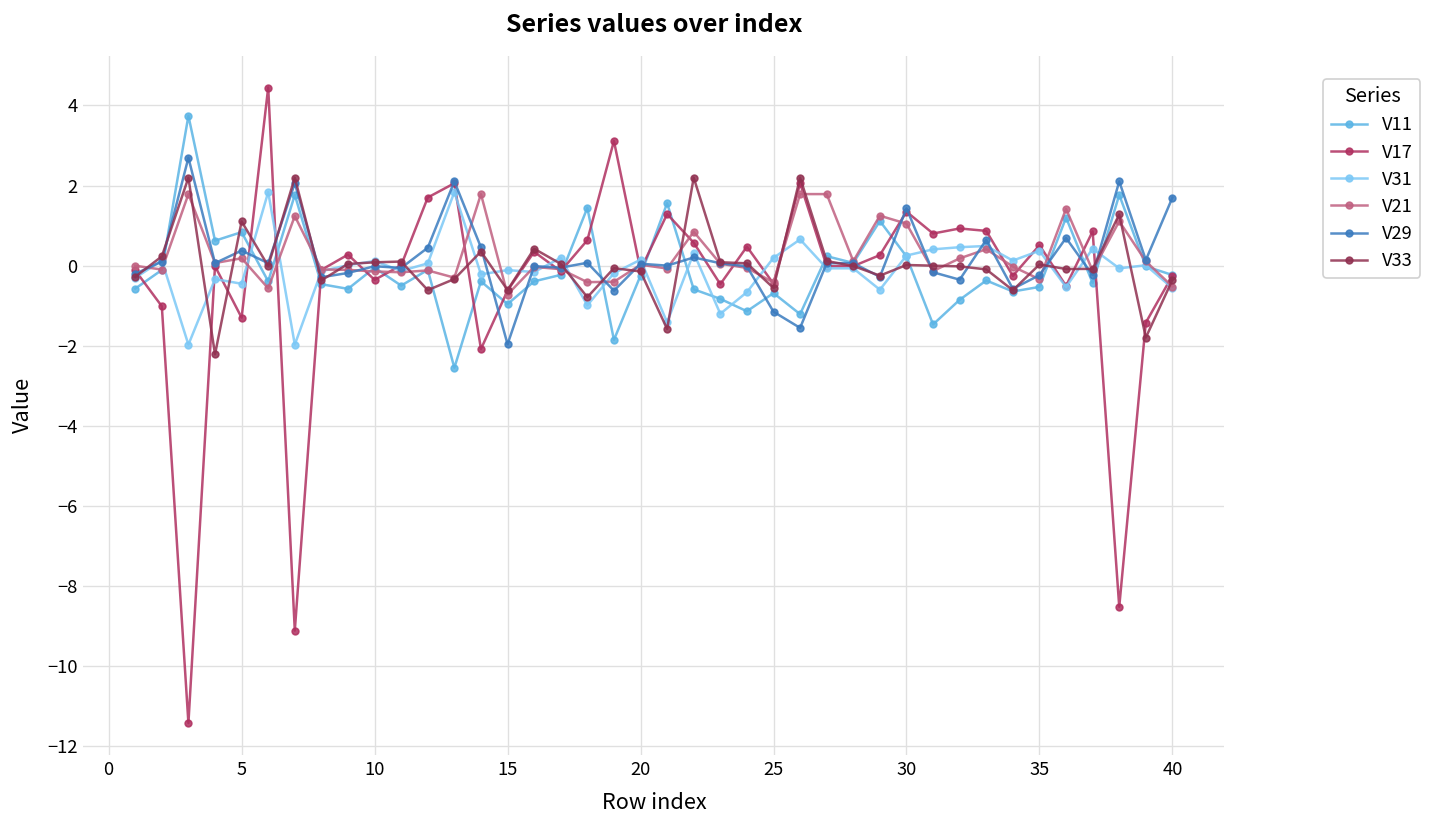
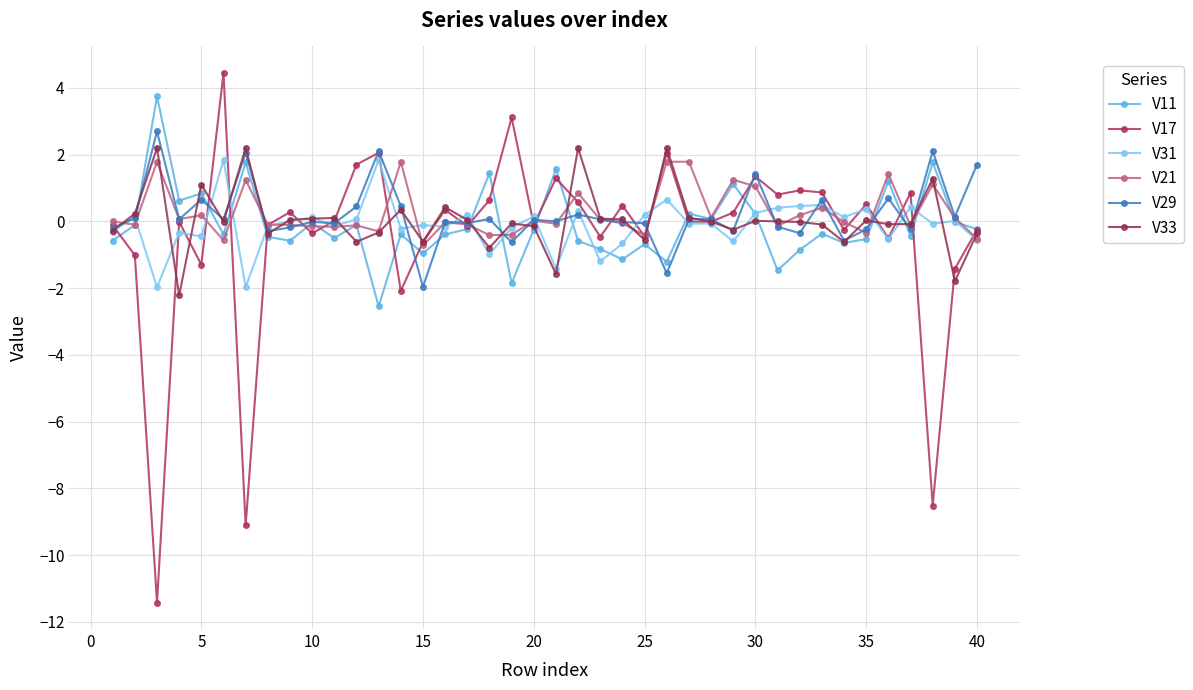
  {
    "V29": {
-     "5": 0.4,
+     "5": 0.7,
      "15": -2.0,
-     "25": -1.2,
+     "25": -0.1,
      "30": 1.4,
      "35": -0.2,
      "40": 1.7
    }
  }
